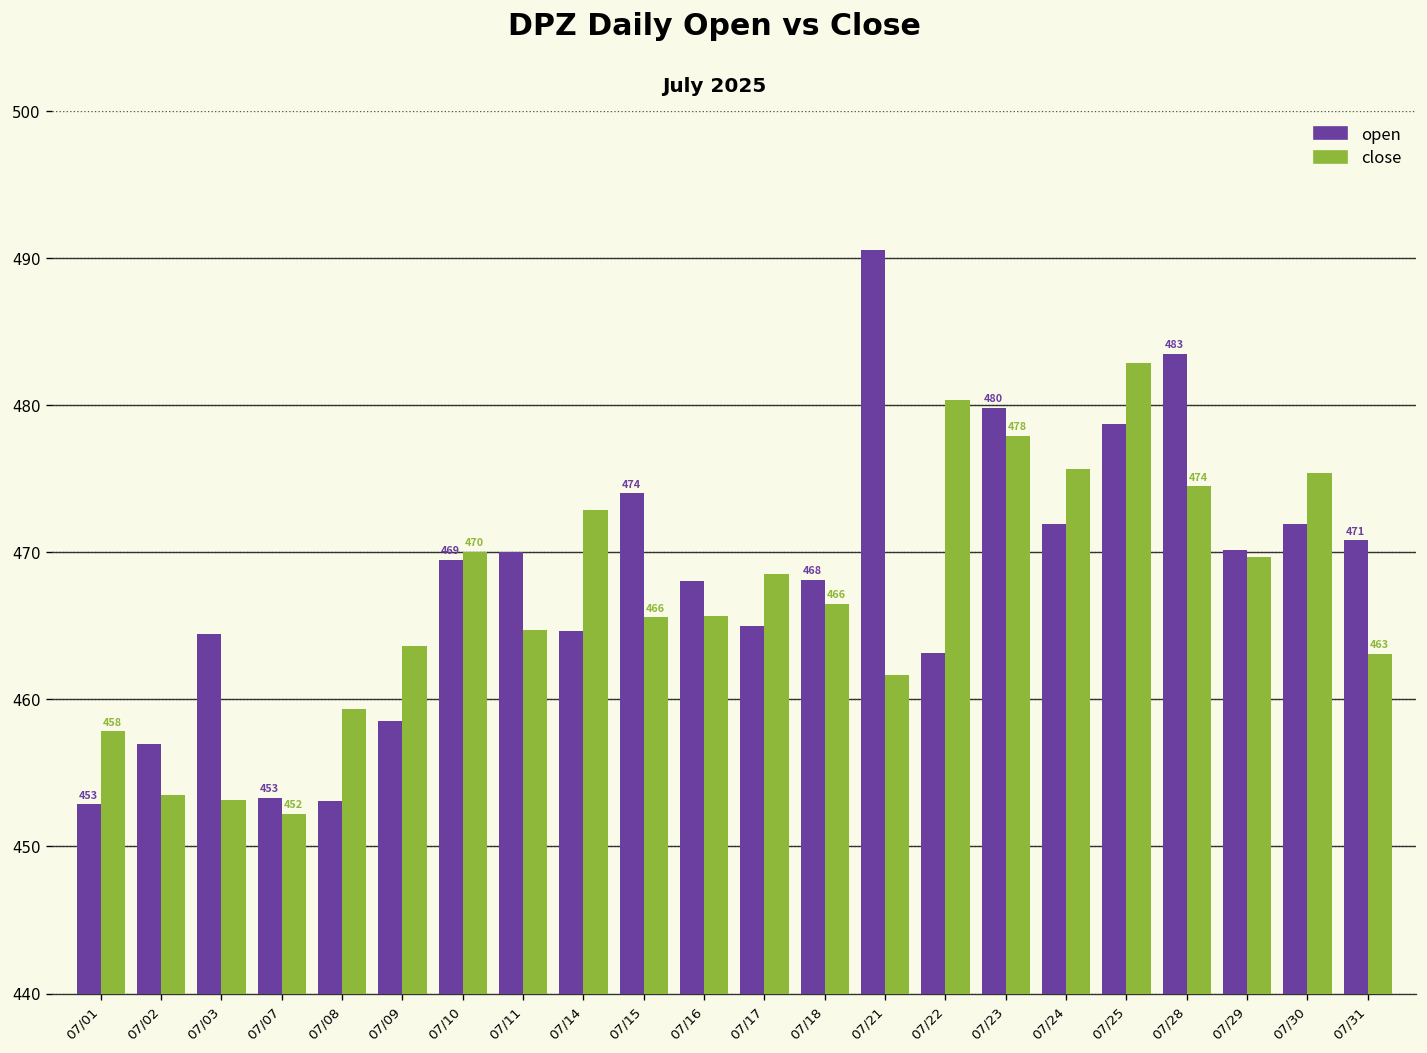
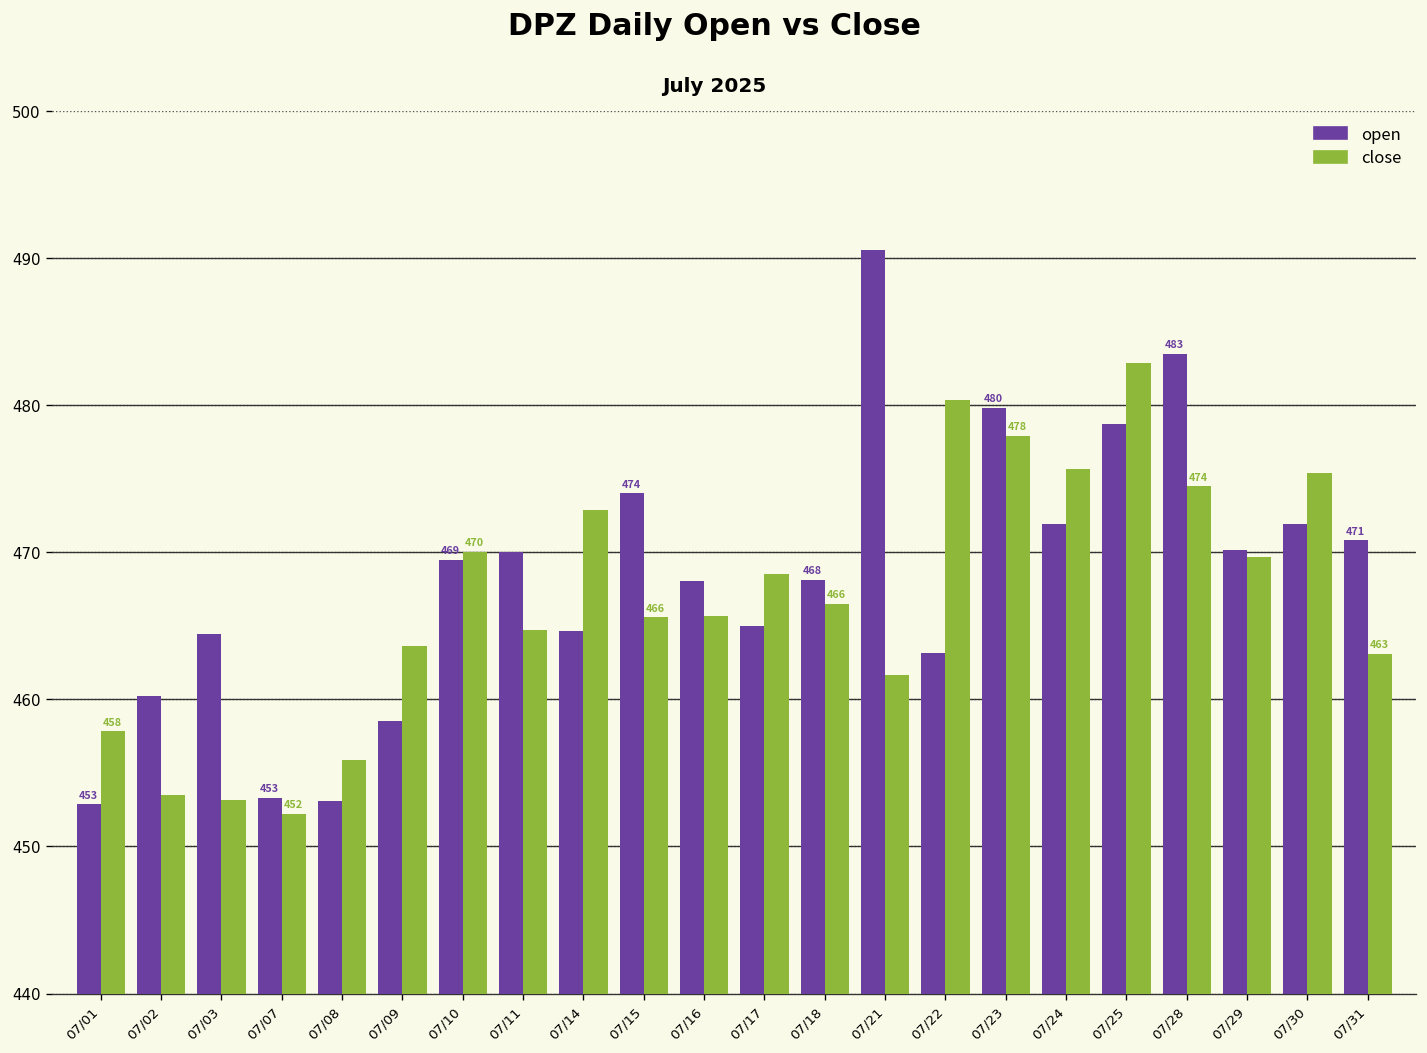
  {
    "open": {
-     "07/02": 457.0,
+     "07/02": 460.2,
      "07/03": 464.5,
      "07/08": 453.1,
      "07/09": 458.5,
      "07/14": 464.6,
      "07/16": 468.0,
      "07/17": 465.0,
      "07/21": 490.5,
      "07/22": 463.2,
      "07/24": 471.9,
      "07/25": 478.7,
      "07/29": 470.2,
      "07/30": 471.9
    },
    "close": {
      "07/02": 453.5,
-     "07/08": 459.3,
+     "07/08": 455.9,
      "07/09": 463.6,
      "07/11": 464.7,
      "07/14": 472.9,
      "07/16": 465.7,
      "07/21": 461.7,
      "07/24": 475.7,
      "07/29": 469.7,
      "07/30": 475.4
    }
  }
